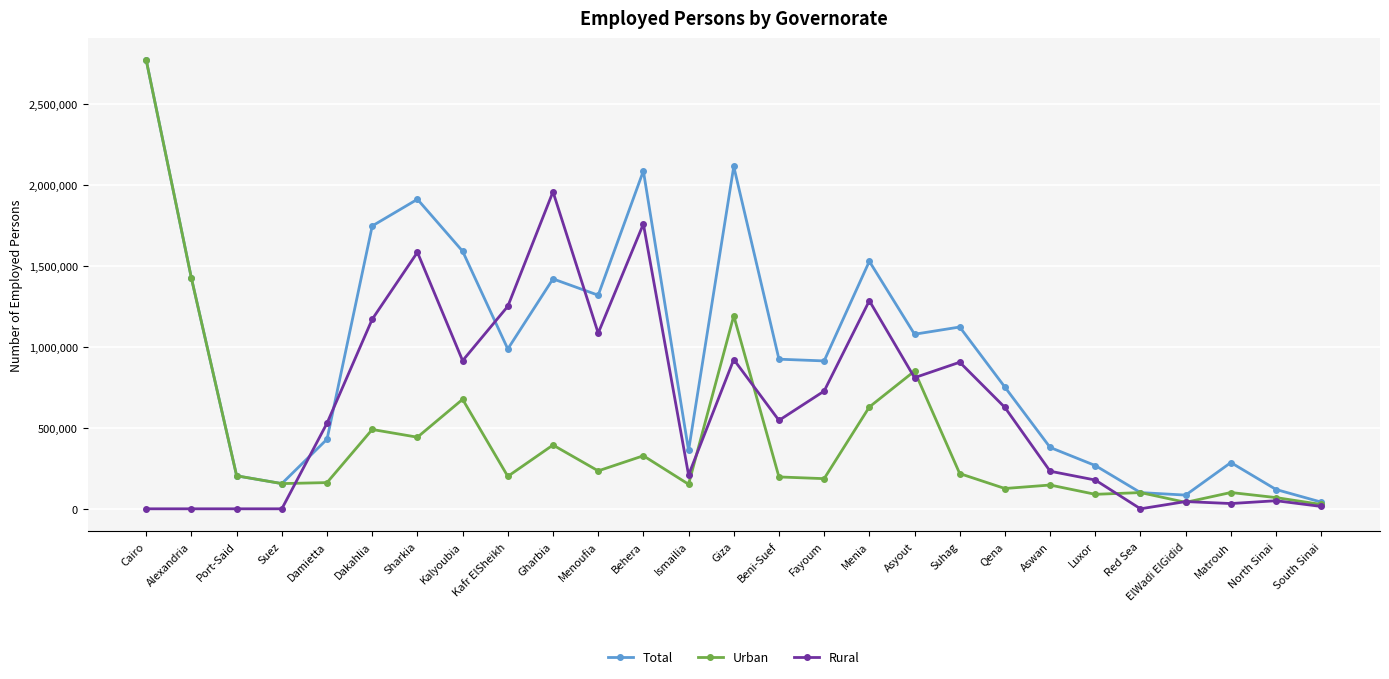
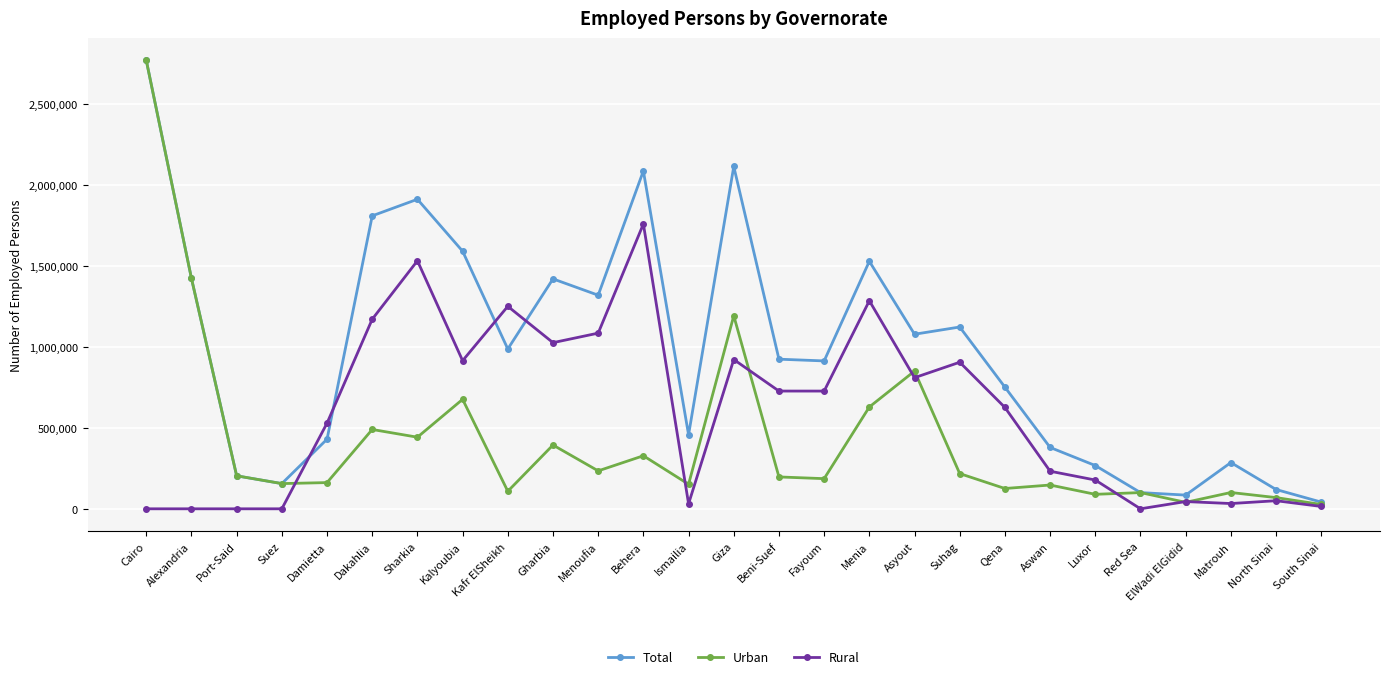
  {
    "Total": {
      "Damietta": "430,000",
-     "Dakahlia": "1,750,000",
+     "Dakahlia": "1,810,000",
      "Sharkia": "1,910,000",
      "Kalyoubia": "1,590,000",
      "Kafr ElSheikh": "990,000",
      "Gharbia": "1,420,000",
      "Menoufia": "1,320,000",
      "Behera": "2,090,000",
-     "Ismailia": "360,000",
+     "Ismailia": "460,000",
      "Giza": "2,110,000",
      "Beni-Suef": "920,000",
      "Fayoum": "910,000",
      "Menia": "1,530,000",
      "Asyout": "1,080,000",
      "Suhag": "1,120,000",
      "Qena": "750,000",
      "Aswan": "380,000",
      "Luxor": "270,000",
      "ElWadi ElGidid": "80,000",
      "Matrouh": "290,000",
      "North Sinai": "120,000"
    },
    "Urban": {
      "Damietta": "160,000",
      "Dakahlia": "490,000",
      "Sharkia": "440,000",
      "Kalyoubia": "680,000",
-     "Kafr ElSheikh": "200,000",
+     "Kafr ElSheikh": "110,000",
      "Gharbia": "390,000",
      "Menoufia": "230,000",
      "Behera": "330,000",
      "Ismailia": "150,000",
      "Giza": "1,190,000",
      "Beni-Suef": "200,000",
      "Fayoum": "190,000",
      "Menia": "630,000",
      "Asyout": "850,000",
      "Suhag": "220,000",
      "Qena": "130,000",
      "Aswan": "150,000",
      "Luxor": "90,000",
      "Matrouh": "100,000",
      "North Sinai": "70,000"
    },
    "Rural": {
      "Cairo": "0",
      "Alexandria": "0",
      "Port-Said": "0",
      "Suez": "0",
      "Damietta": "530,000",
      "Dakahlia": "1,170,000",
-     "Sharkia": "1,580,000",
+     "Sharkia": "1,530,000",
      "Kalyoubia": "910,000",
      "Kafr ElSheikh": "1,250,000",
-     "Gharbia": "1,960,000",
+     "Gharbia": "1,030,000",
      "Menoufia": "1,080,000",
      "Behera": "1,760,000",
-     "Ismailia": "210,000",
+     "Ismailia": "30,000",
      "Giza": "920,000",
-     "Beni-Suef": "550,000",
+     "Beni-Suef": "730,000",
      "Fayoum": "730,000",
      "Menia": "1,280,000",
      "Asyout": "810,000",
      "Suhag": "900,000",
      "Qena": "630,000",
      "Aswan": "230,000",
      "Luxor": "180,000",
      "Red Sea": "0",
      "Matrouh": "30,000",
      "North Sinai": "50,000"
    }
  }
